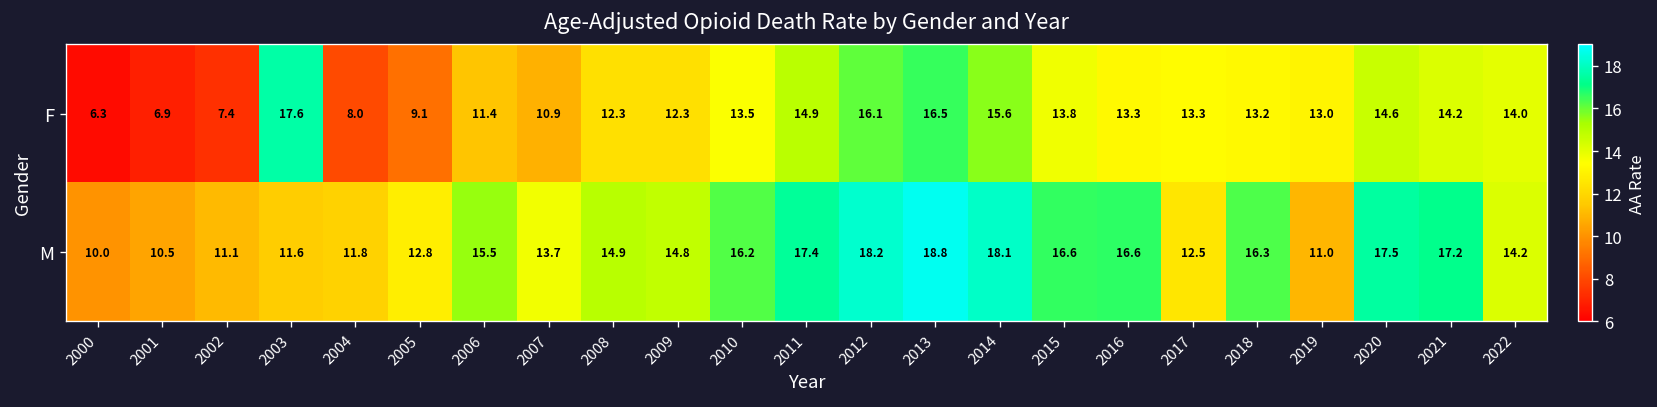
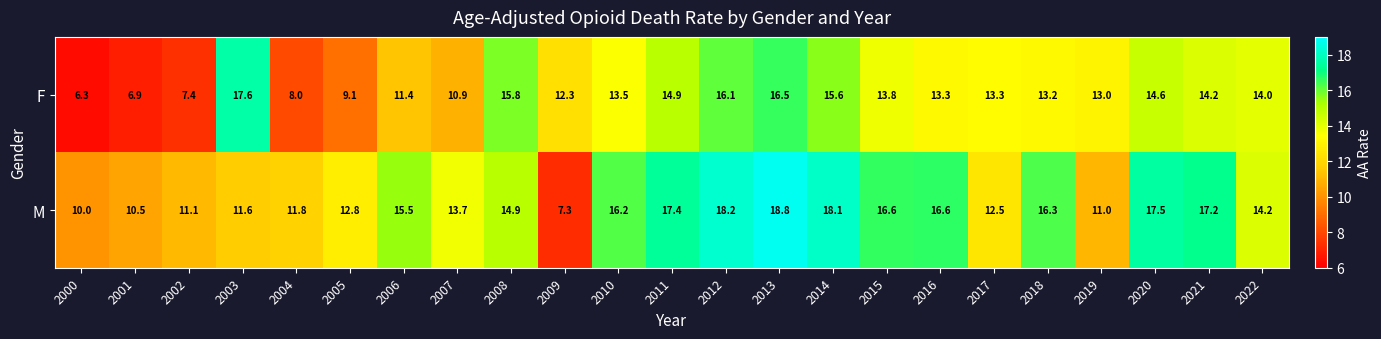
  {
    "F": {
      "2000": 6.3,
      "2001": 6.9,
      "2002": 7.4,
      "2003": 17.6,
      "2004": 8.0,
      "2005": 9.1,
      "2006": 11.4,
      "2007": 10.9,
-     "2008": 12.3,
+     "2008": 15.8,
      "2009": 12.3,
      "2010": 13.5,
      "2011": 14.9,
      "2012": 16.1,
      "2013": 16.5,
      "2014": 15.6,
      "2015": 13.8,
      "2016": 13.3,
      "2017": 13.3,
      "2018": 13.2,
      "2019": 13.0,
      "2020": 14.6,
      "2021": 14.2,
      "2022": 14.0
    },
    "M": {
      "2000": 10.0,
      "2001": 10.5,
      "2002": 11.1,
      "2003": 11.6,
      "2004": 11.8,
      "2005": 12.8,
      "2006": 15.5,
      "2007": 13.7,
      "2008": 14.9,
-     "2009": 14.8,
+     "2009": 7.3,
      "2010": 16.2,
      "2011": 17.4,
      "2012": 18.2,
      "2013": 18.8,
      "2014": 18.1,
      "2015": 16.6,
      "2016": 16.6,
      "2017": 12.5,
      "2018": 16.3,
      "2019": 11.0,
      "2020": 17.5,
      "2021": 17.2,
      "2022": 14.2
    }
  }
